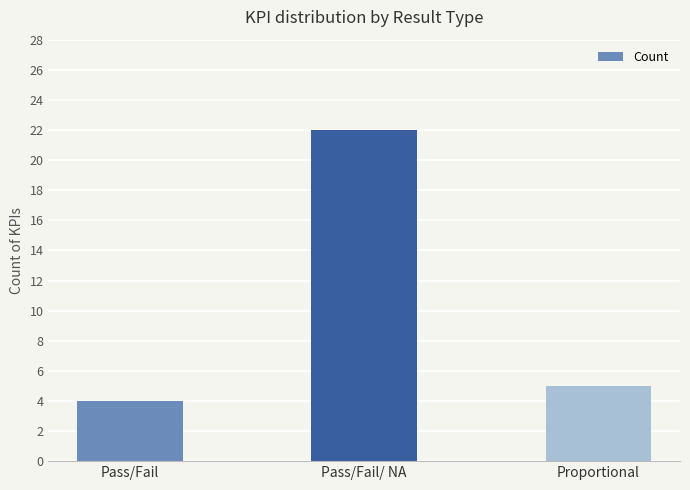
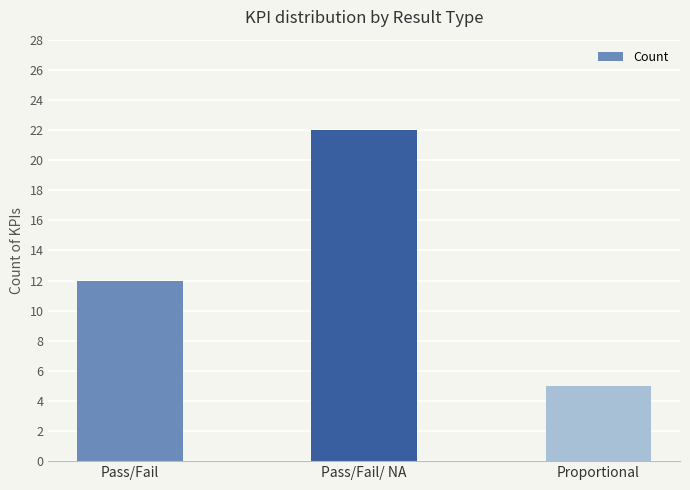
  {
-   "Pass/Fail": 4,
+   "Pass/Fail": 12,
    "Pass/Fail/ NA": 22,
    "Proportional": 5
  }
